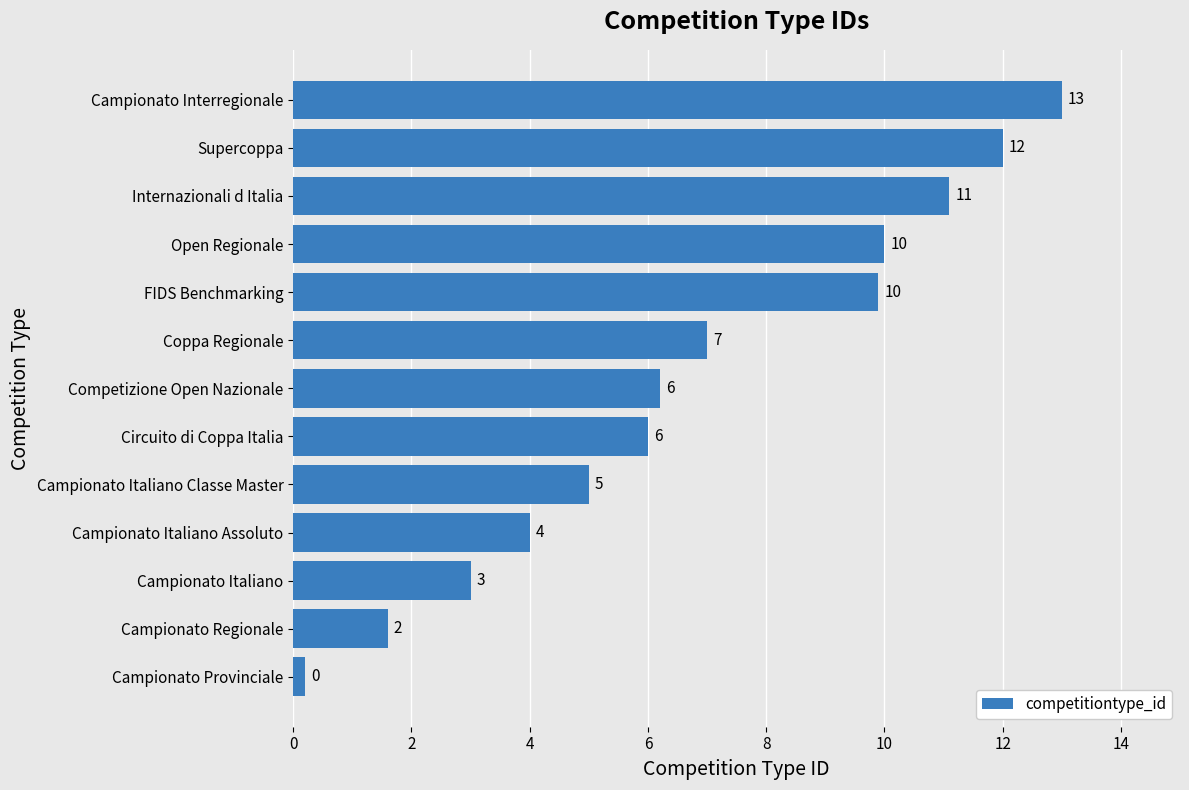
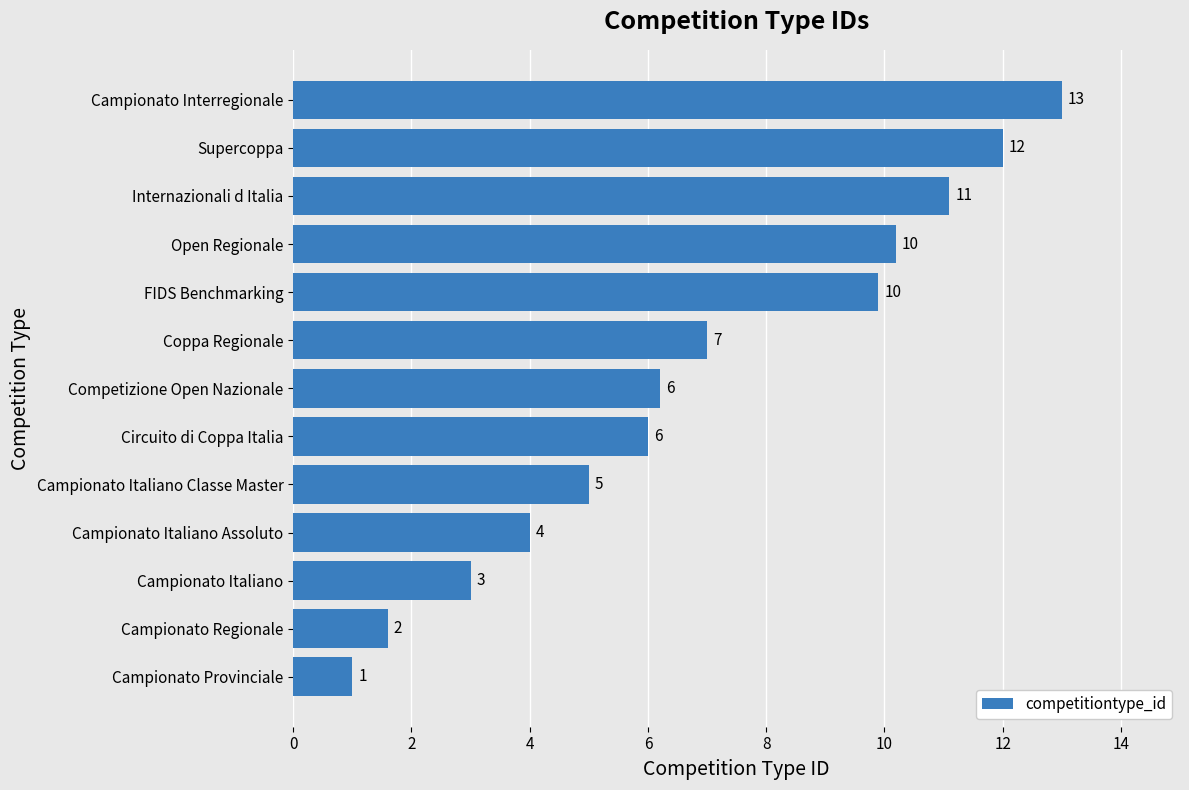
  {
    "Campionato Interregionale": 13,
    "Supercoppa": 12,
    "Internazionali d Italia": 11,
-   "Open Regionale": 10.0,
+   "Open Regionale": 10.2,
    "FIDS Benchmarking": 10,
    "Coppa Regionale": 7,
    "Competizione Open Nazionale": 6,
    "Circuito di Coppa Italia": 6,
    "Campionato Italiano Classe Master": 5,
    "Campionato Italiano Assoluto": 4,
    "Campionato Italiano": 3,
    "Campionato Regionale": 2,
-   "Campionato Provinciale": 0
+   "Campionato Provinciale": 1
  }
